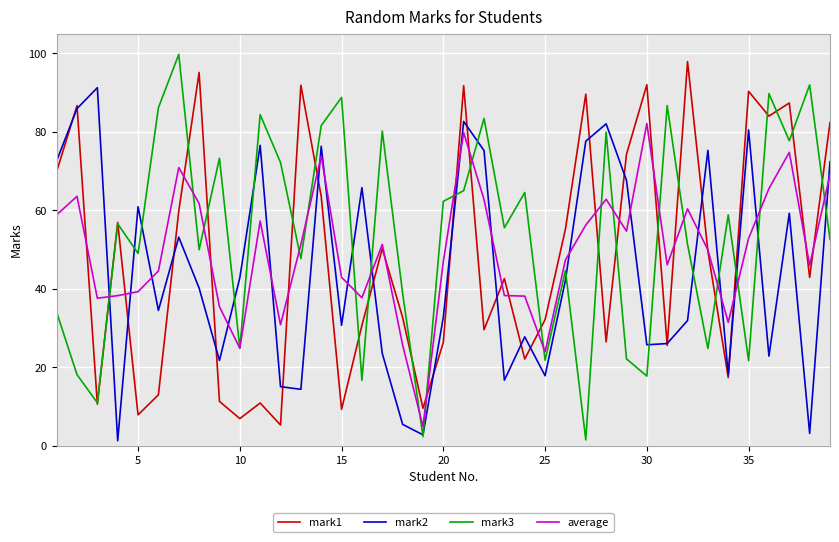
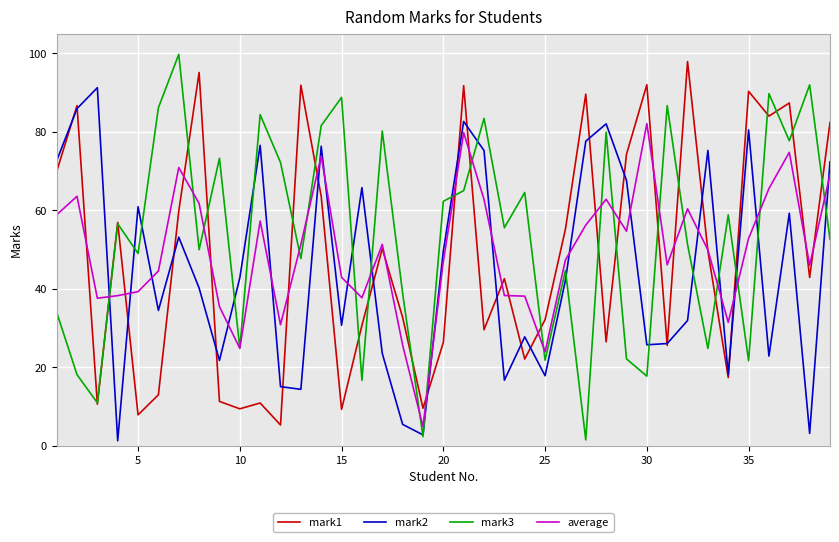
  {
    "mark1": {
      "5": 8,
-     "10": 7,
+     "10": 9,
      "15": 9,
      "20": 26,
      "25": 32,
      "30": 92,
      "35": 90
    },
    "mark2": {
      "5": 61,
      "10": 43,
      "15": 31,
-     "20": 33,
+     "20": 50,
      "25": 18,
      "30": 26,
      "35": 81
    },
    "mark3": {
      "5": 49,
      "15": 89,
      "20": 62,
      "25": 22,
      "30": 18,
      "35": 22
    },
    "average": {
      "5": 39,
      "15": 43,
      "20": 47,
      "25": 24,
      "30": 82,
      "35": 53
    }
  }
